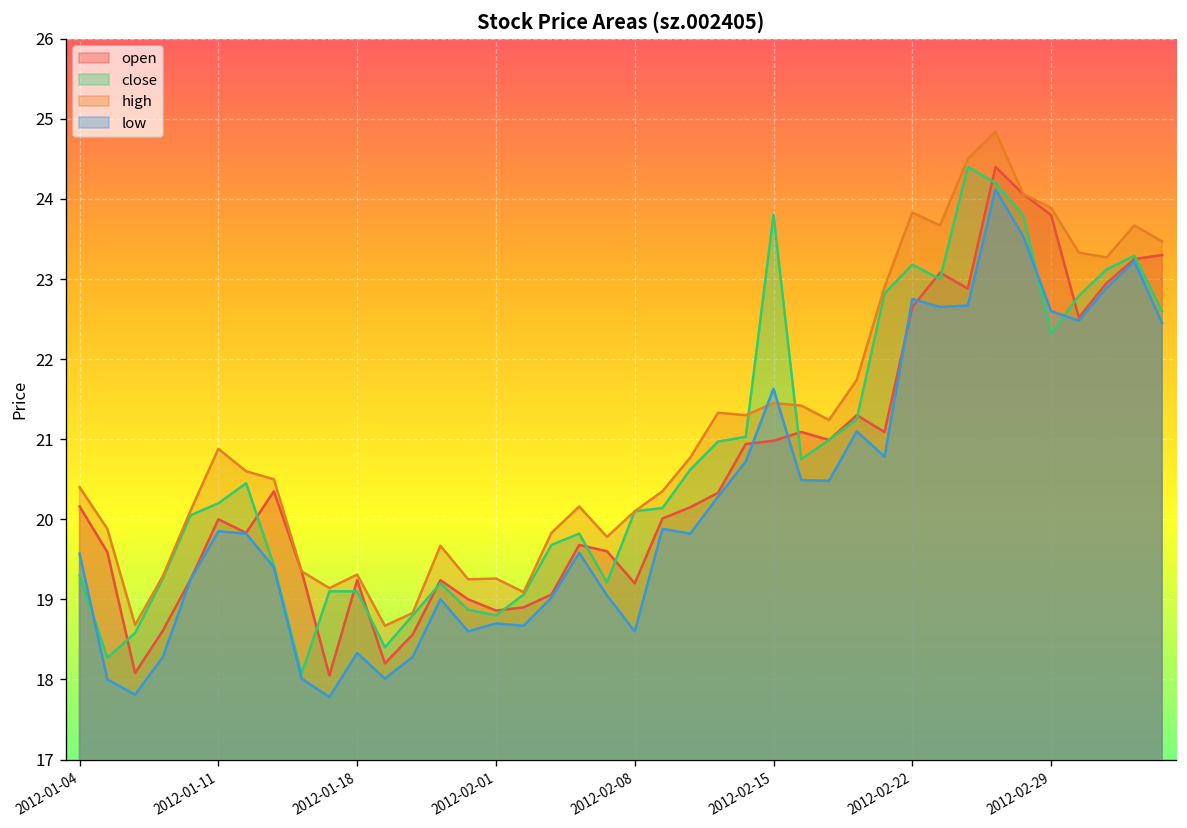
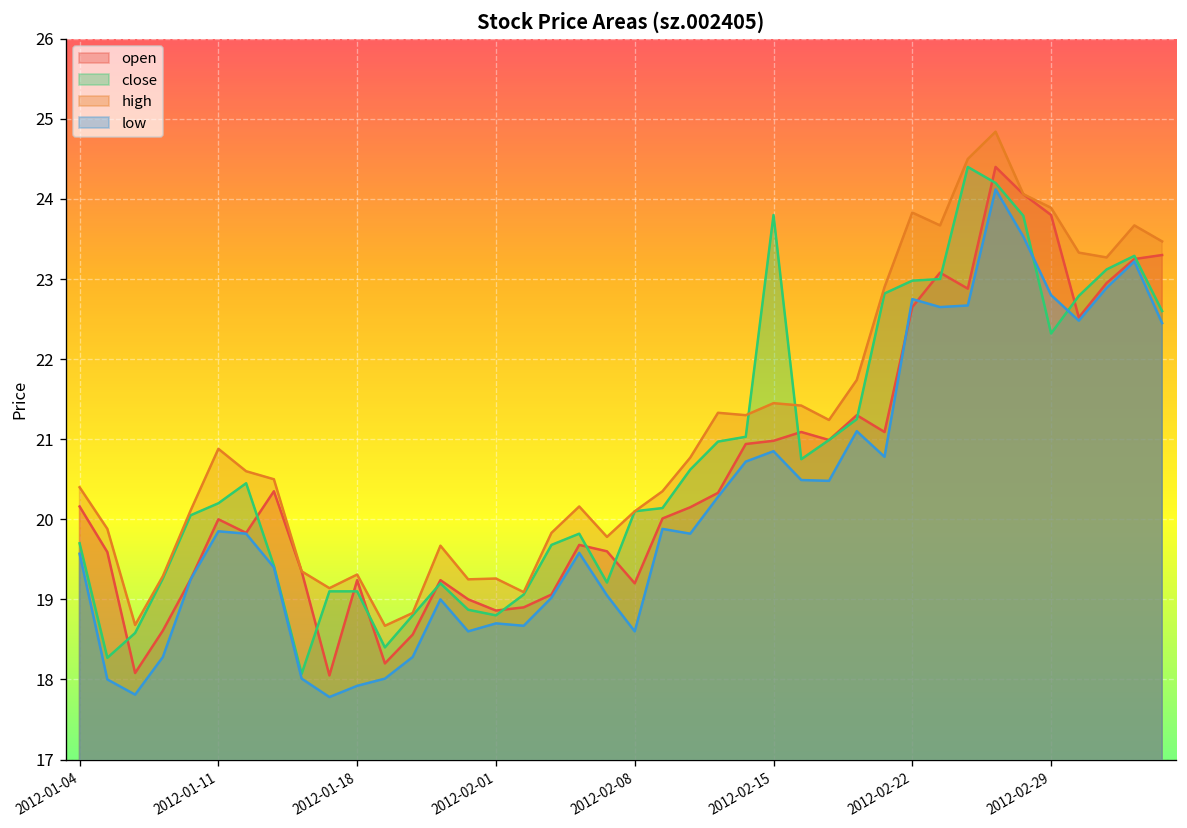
  {
    "close": {
-     "2012-01-04": 19.3,
+     "2012-01-04": 19.7,
      "2012-01-11": 20.2,
      "2012-01-18": 19.1,
      "2012-02-01": 18.8,
      "2012-02-15": 23.8,
-     "2012-02-22": 23.2,
+     "2012-02-22": 23.0,
      "2012-02-29": 22.3
    },
    "low": {
      "2012-01-04": 19.6,
      "2012-01-11": 19.9,
-     "2012-01-18": 18.3,
+     "2012-01-18": 17.9,
      "2012-02-01": 18.7,
      "2012-02-08": 18.6,
-     "2012-02-15": 21.6,
+     "2012-02-15": 20.9,
      "2012-02-22": 22.8,
-     "2012-02-29": 22.6
+     "2012-02-29": 22.8
    }
  }
